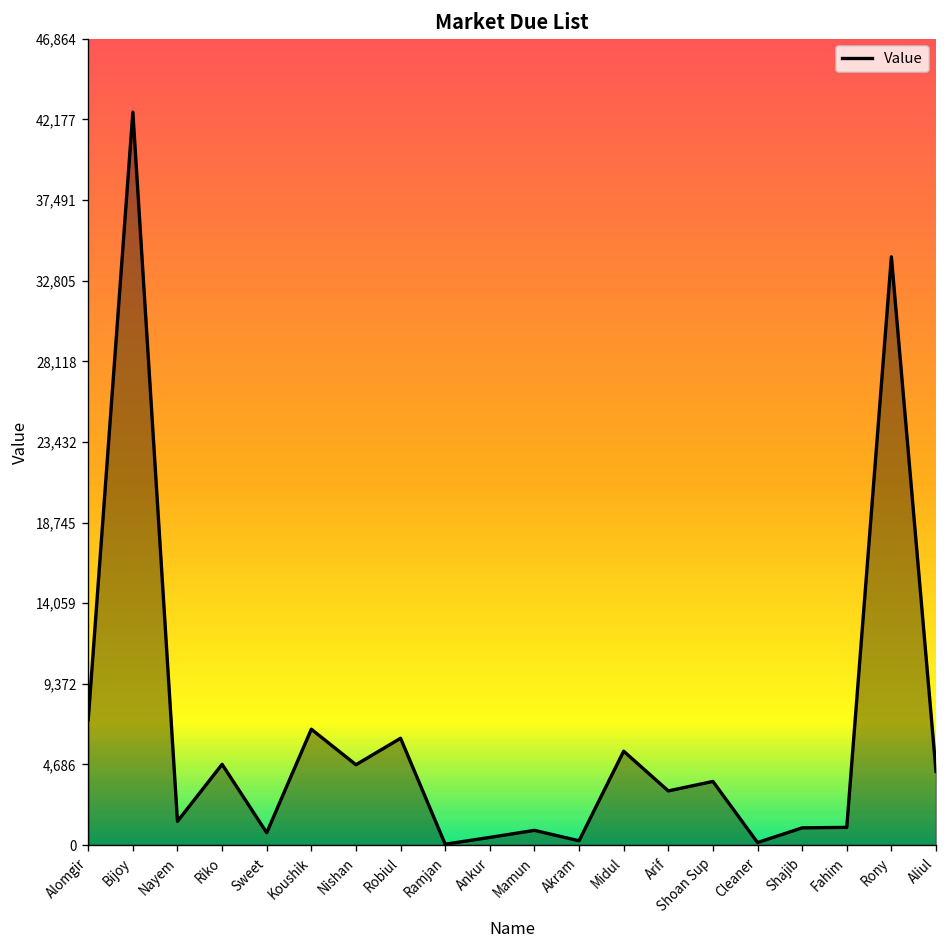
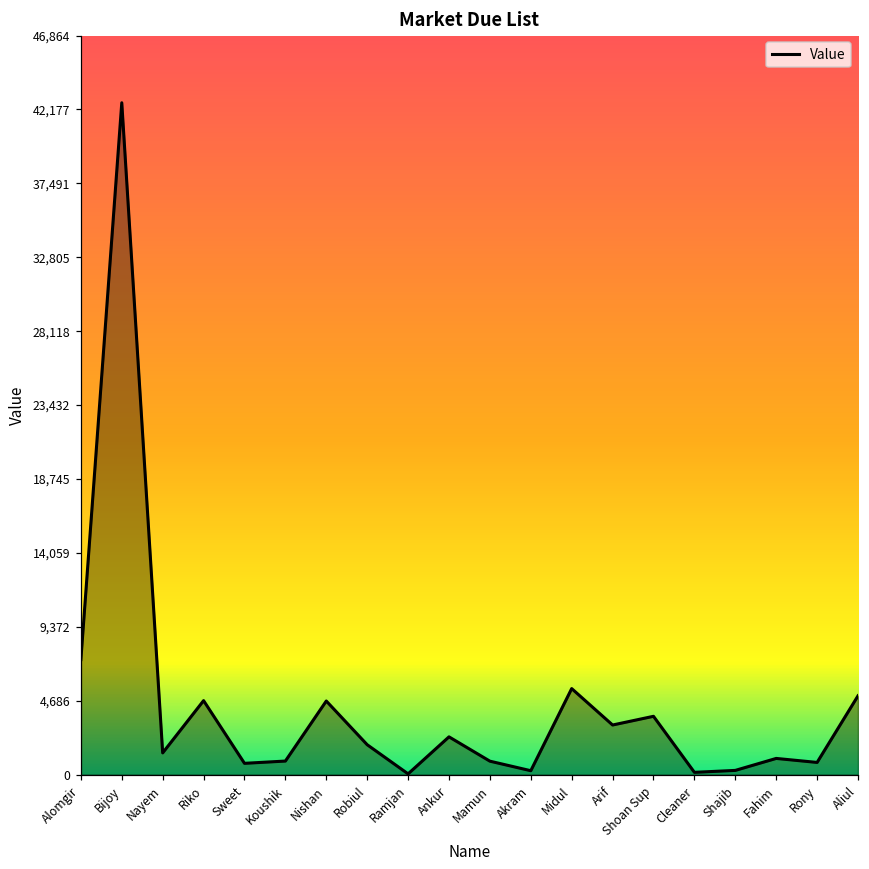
  {
    "Alomgir": "7,300",
    "Bijoy": "42,600",
    "Nayem": "1,400",
    "Riko": "4,700",
    "Sweet": "700",
-   "Koushik": "6,700",
+   "Koushik": "900",
    "Nishan": "4,700",
-   "Robiul": "6,200",
+   "Robiul": "1,900",
    "Ramjan": "100",
-   "Ankur": "400",
+   "Ankur": "2,400",
    "Mamun": "900",
    "Akram": "300",
    "Midul": "5,500",
    "Arif": "3,100",
    "Shoan Sup": "3,700",
    "Cleaner": "100",
-   "Shajib": "1,000",
+   "Shajib": "300",
    "Fahim": "1,000",
-   "Rony": "34,200",
-   "Aliul": "4,300"
+   "Rony": "800",
+   "Aliul": "5,000"
  }
